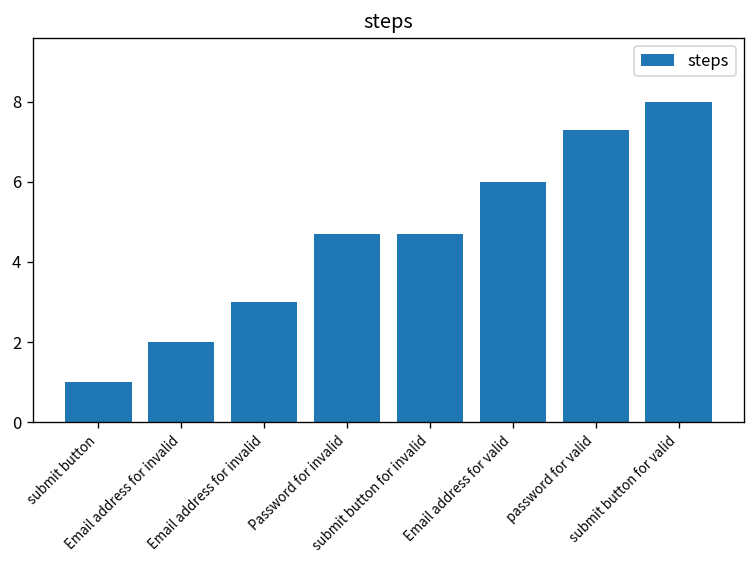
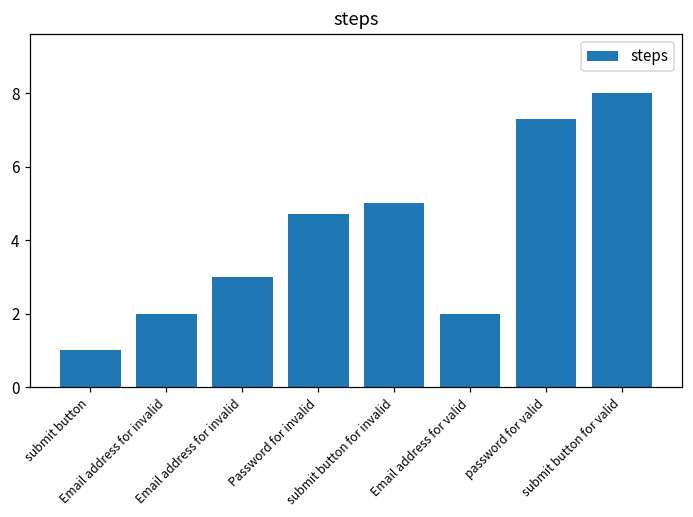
  {
    "submit button": 1.0,
    "Password for invalid": 4.7,
-   "submit button for invalid": 4.7,
-   "Email address for valid": 6,
+   "submit button for invalid": 5.0,
+   "Email address for valid": 2,
    "password for valid": 7.3,
    "submit button for valid": 8.0
  }
